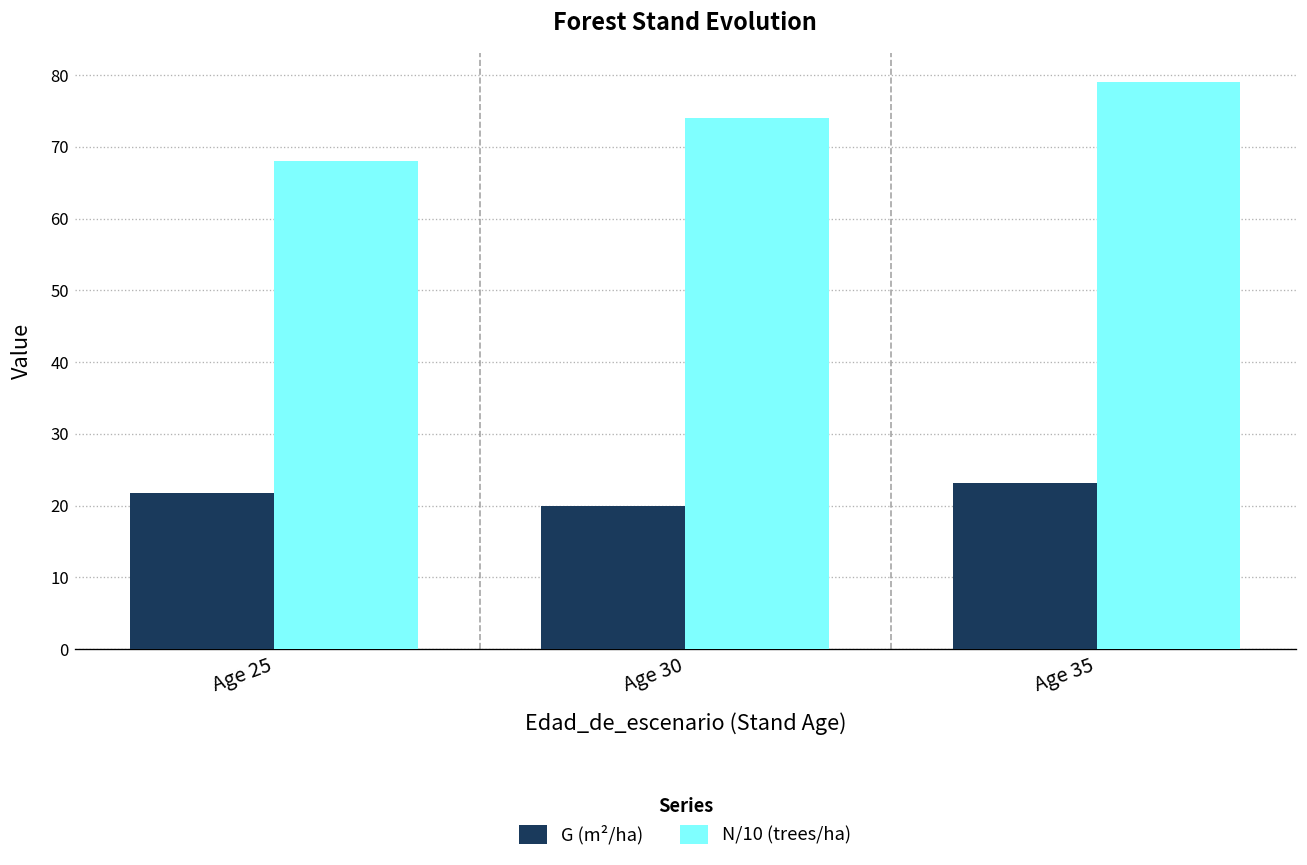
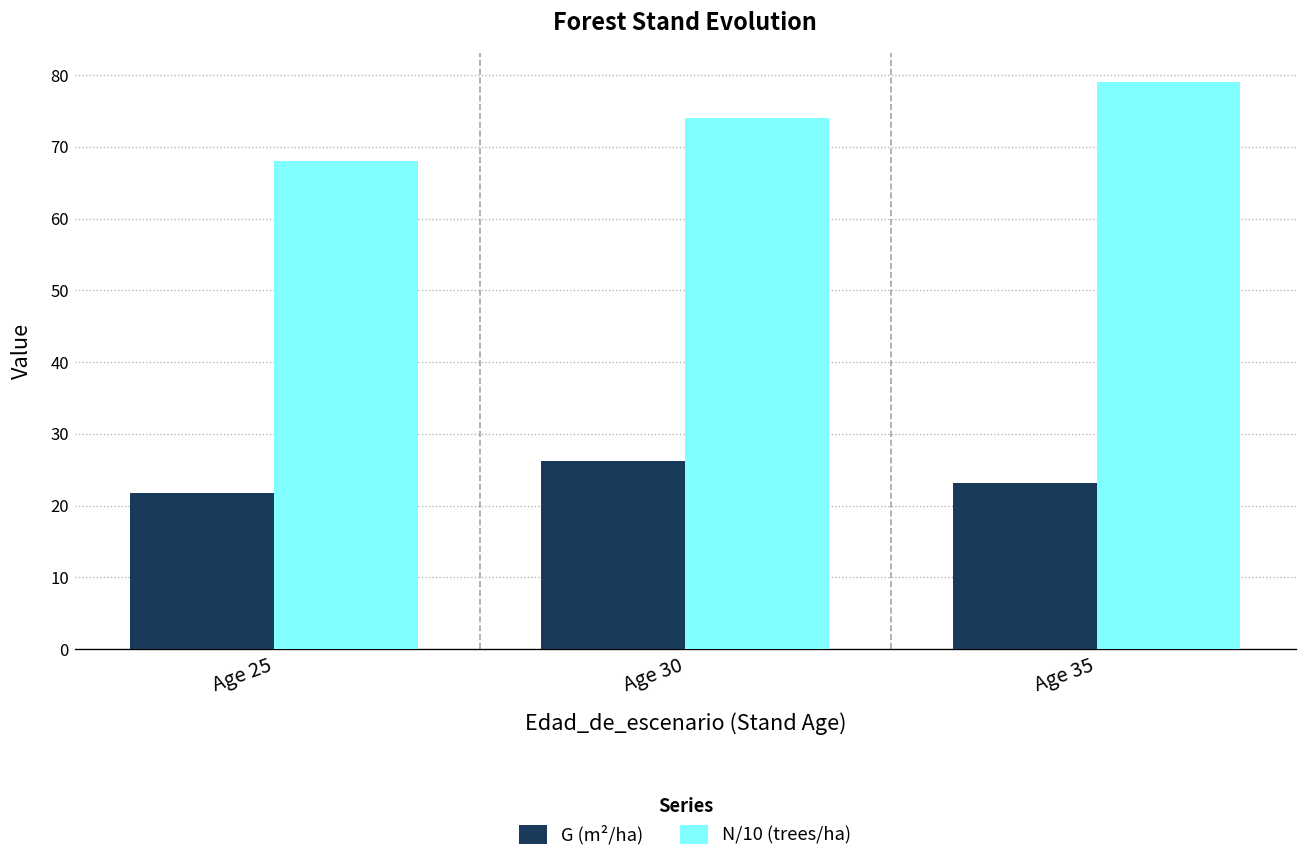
  {
    "G (m²/ha)": {
      "Age 25": 22,
-     "Age 30": 20,
+     "Age 30": 26,
      "Age 35": 23
    },
    "N/10 (trees/ha)": {
      "Age 25": 68,
      "Age 30": 74,
      "Age 35": 79
    }
  }
